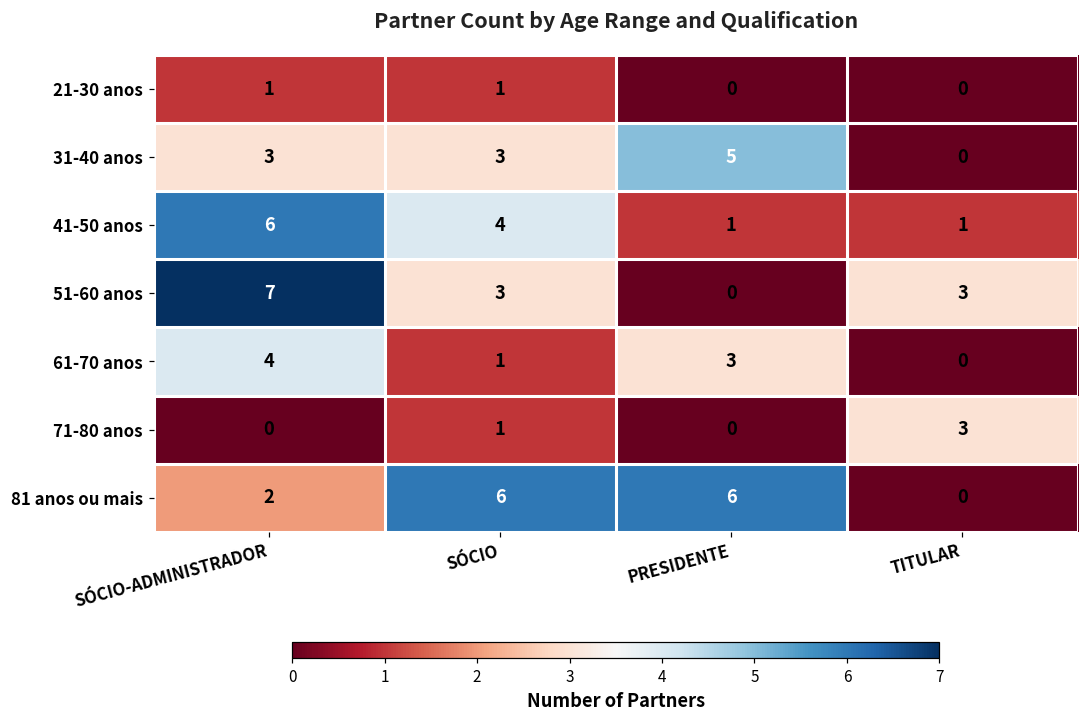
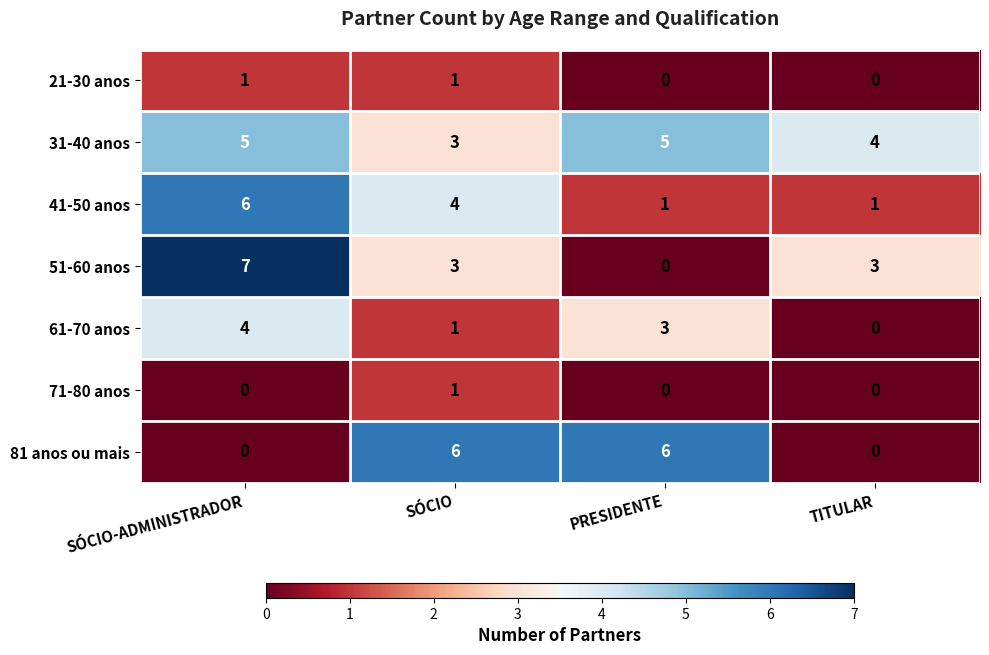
  {
    "21-30 anos": {
      "SÓCIO-ADMINISTRADOR": 1,
      "SÓCIO": 1,
      "PRESIDENTE": 0,
      "TITULAR": 0
    },
    "31-40 anos": {
-     "SÓCIO-ADMINISTRADOR": 3,
+     "SÓCIO-ADMINISTRADOR": 5,
      "SÓCIO": 3,
      "PRESIDENTE": 5,
-     "TITULAR": 0
+     "TITULAR": 4
    },
    "41-50 anos": {
      "SÓCIO-ADMINISTRADOR": 6,
      "SÓCIO": 4,
      "PRESIDENTE": 1,
      "TITULAR": 1
    },
    "51-60 anos": {
      "SÓCIO-ADMINISTRADOR": 7,
      "SÓCIO": 3,
      "PRESIDENTE": 0,
      "TITULAR": 3
    },
    "61-70 anos": {
      "SÓCIO-ADMINISTRADOR": 4,
      "SÓCIO": 1,
      "PRESIDENTE": 3,
      "TITULAR": 0
    },
    "71-80 anos": {
      "SÓCIO-ADMINISTRADOR": 0,
      "SÓCIO": 1,
      "PRESIDENTE": 0,
-     "TITULAR": 3
+     "TITULAR": 0
    },
    "81 anos ou mais": {
-     "SÓCIO-ADMINISTRADOR": 2,
+     "SÓCIO-ADMINISTRADOR": 0,
      "SÓCIO": 6,
      "PRESIDENTE": 6,
      "TITULAR": 0
    }
  }
